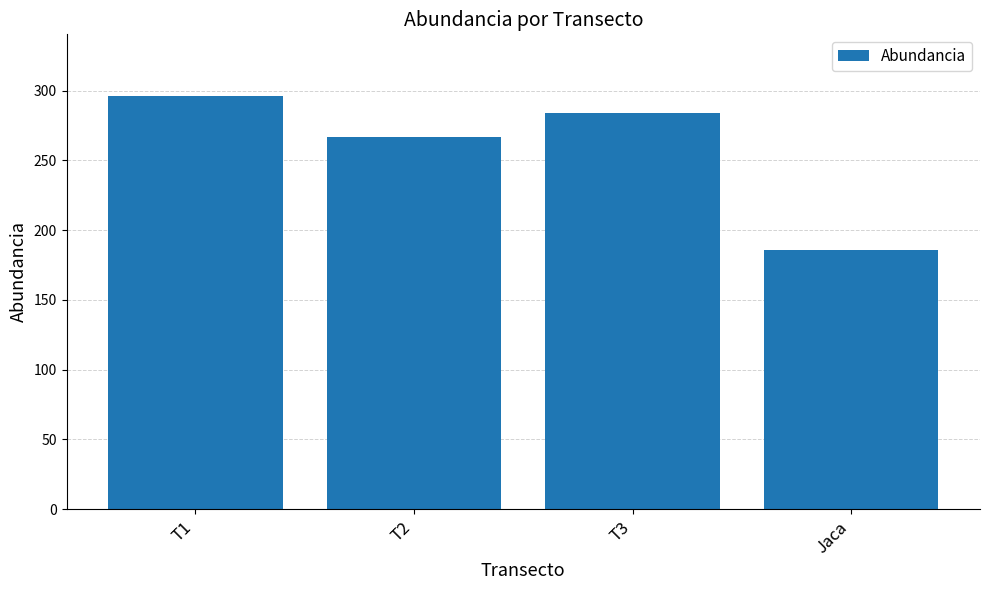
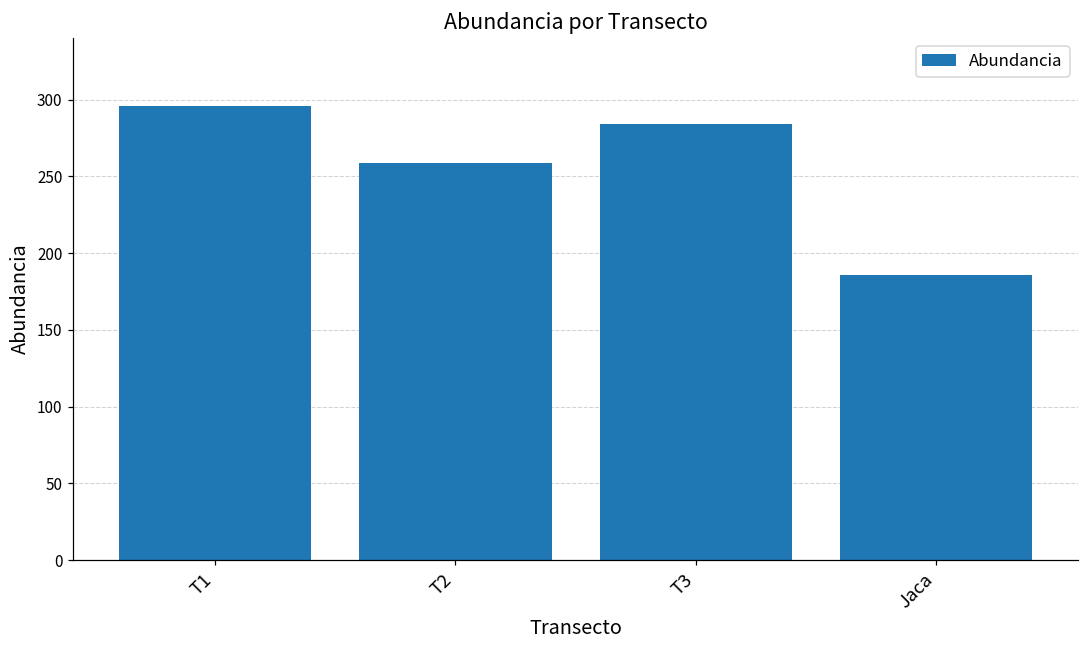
  {
    "T1": 296,
-   "T2": 267,
+   "T2": 259,
    "T3": 284,
    "Jaca": 186
  }
